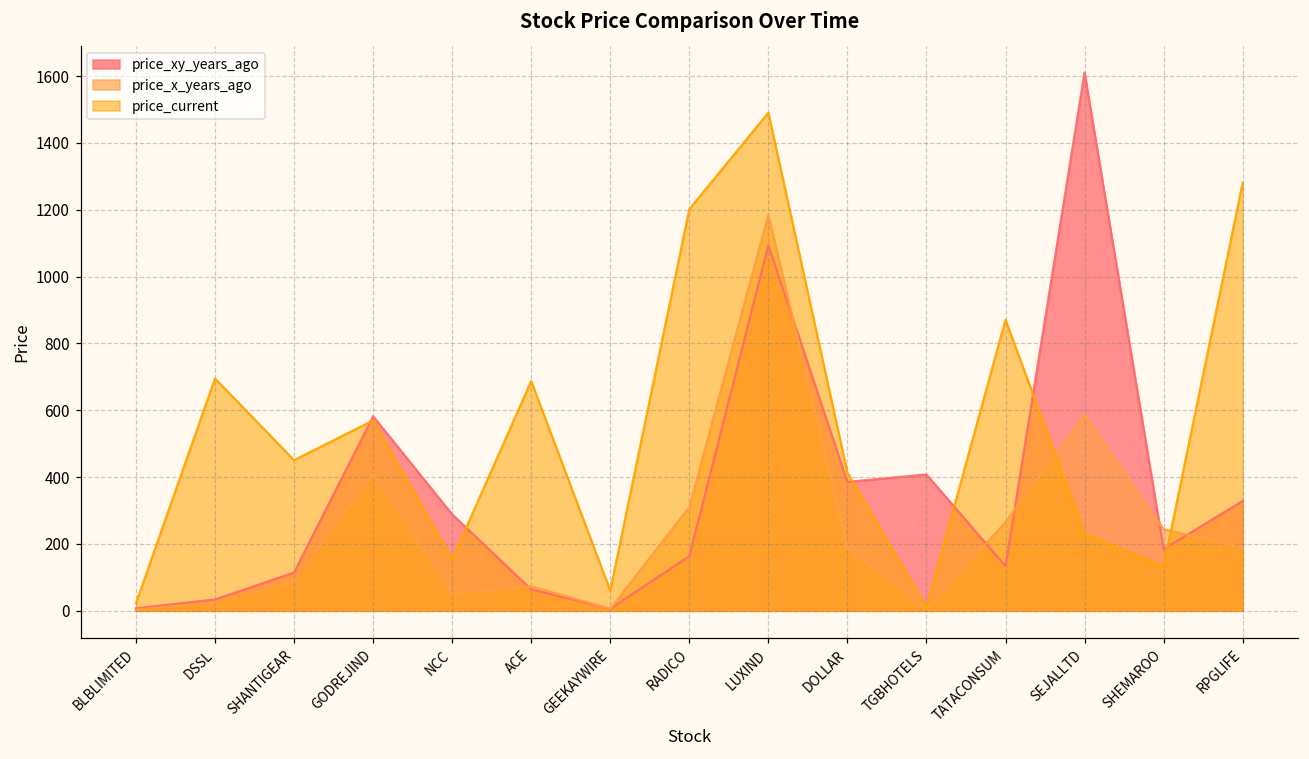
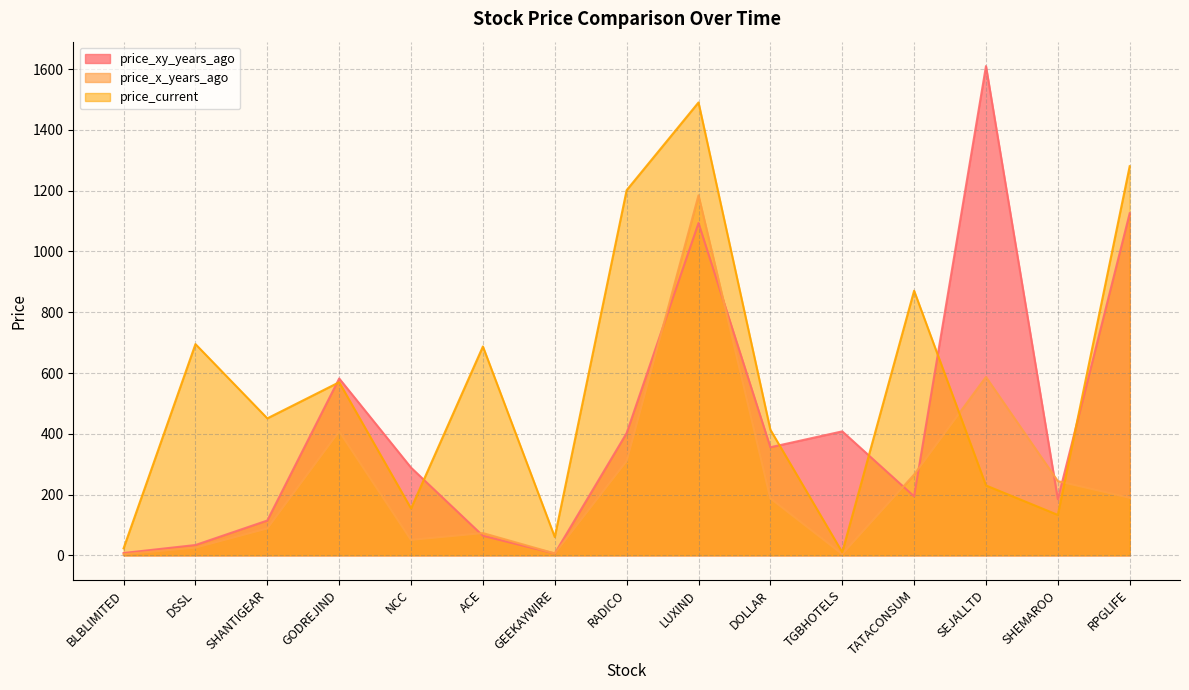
  {
    "price_xy_years_ago": {
      "DSSL": 30,
      "SHANTIGEAR": 110,
      "GODREJIND": 580,
      "NCC": 290,
      "ACE": 60,
-     "RADICO": 160,
+     "RADICO": 400,
      "LUXIND": 1090,
-     "DOLLAR": 390,
+     "DOLLAR": 360,
      "TGBHOTELS": 410,
-     "TATACONSUM": 130,
+     "TATACONSUM": 190,
      "SEJALLTD": 1610,
      "SHEMAROO": 180,
-     "RPGLIFE": 330
+     "RPGLIFE": 1130
    }
  }
